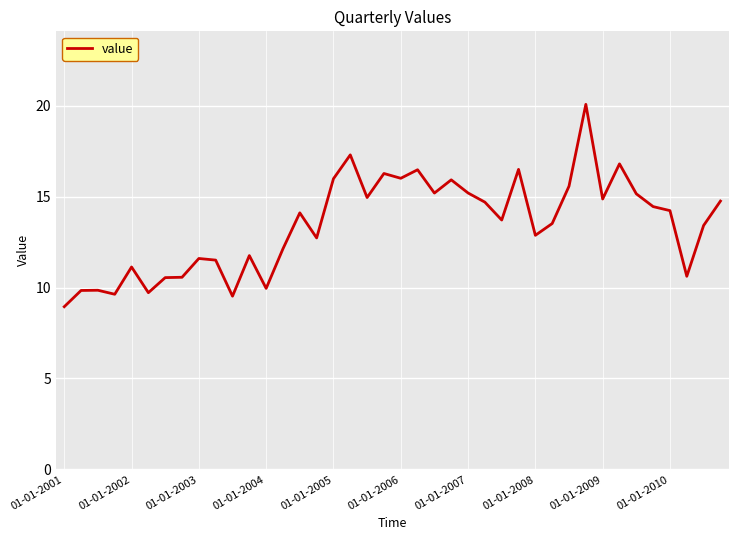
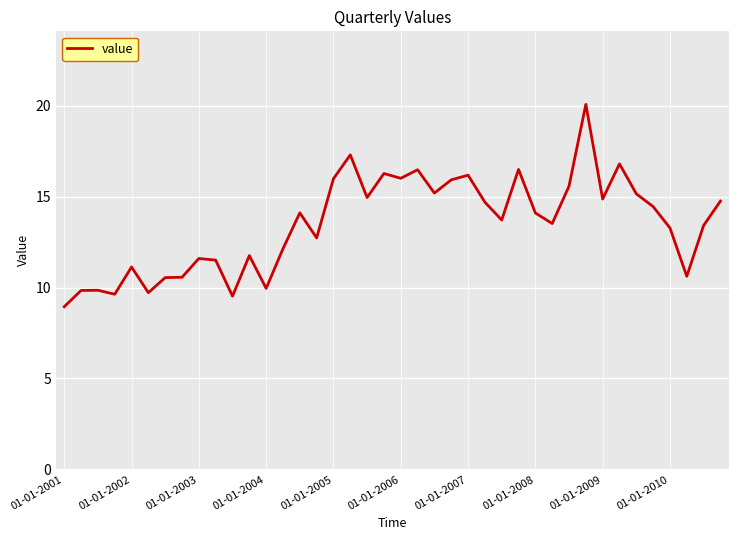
  {
    "01-01-2001": 8.9,
    "01-01-2002": 11.1,
    "01-01-2003": 11.6,
    "01-01-2004": 10.0,
    "01-01-2005": 16.0,
    "01-01-2006": 16.0,
-   "01-01-2007": 15.2,
-   "01-01-2008": 12.9,
+   "01-01-2007": 16.2,
+   "01-01-2008": 14.1,
    "01-01-2009": 14.9,
-   "01-01-2010": 14.2
+   "01-01-2010": 13.3
  }
